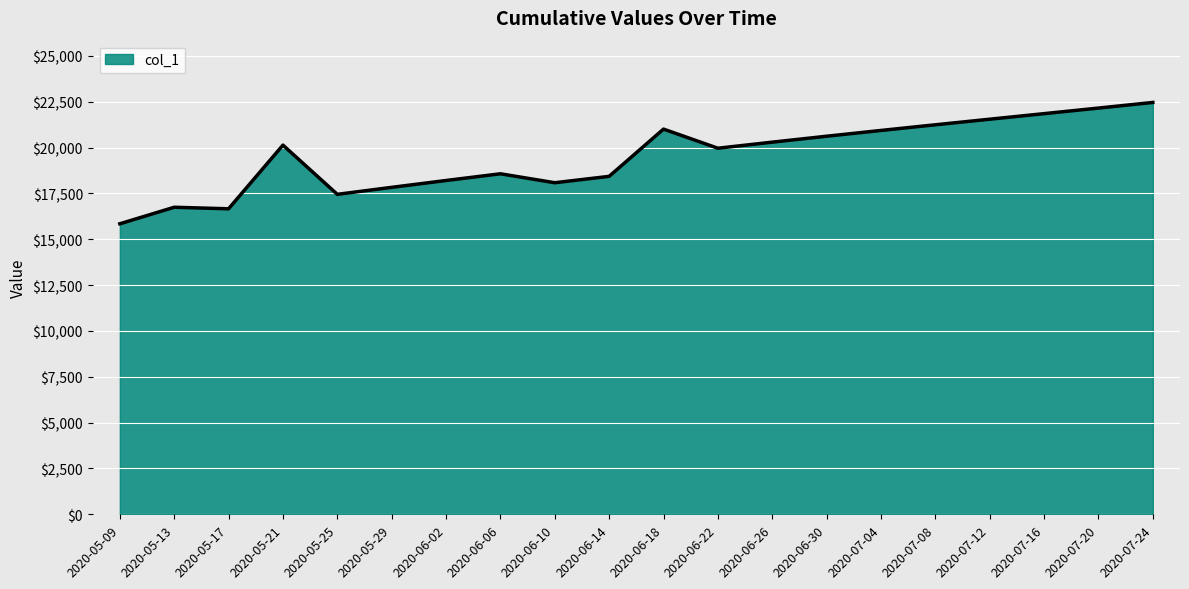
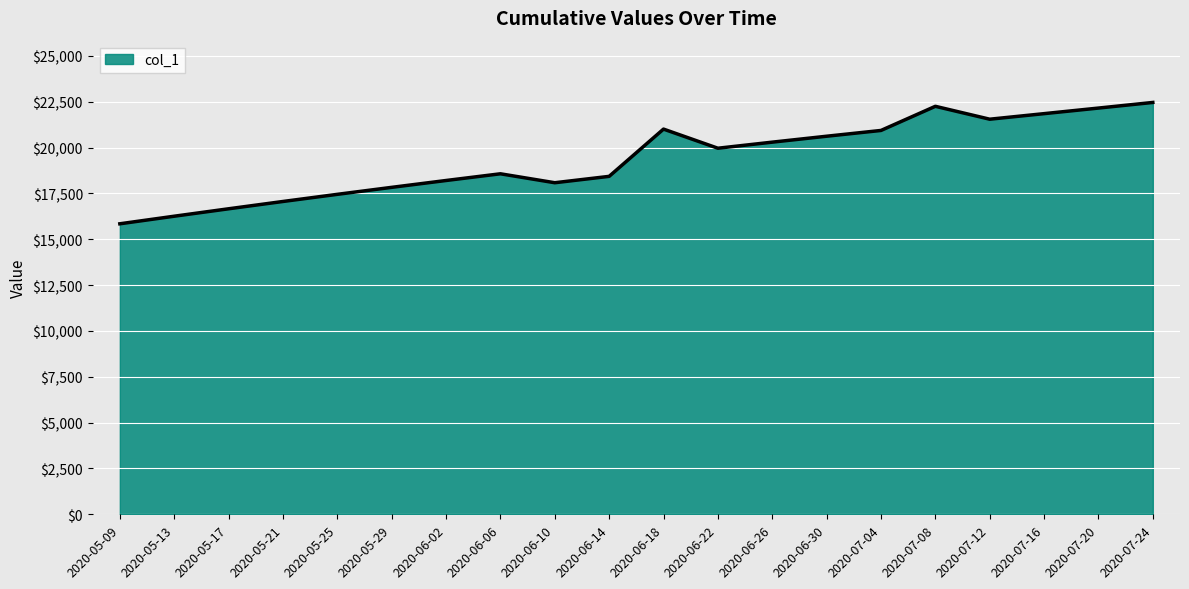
  {
    "2020-05-09": "$15,800",
-   "2020-05-13": "$16,700",
+   "2020-05-13": "$16,300",
    "2020-05-17": "$16,700",
-   "2020-05-21": "$20,100",
+   "2020-05-21": "$17,100",
    "2020-05-25": "$17,400",
    "2020-05-29": "$17,800",
    "2020-06-02": "$18,200",
    "2020-06-06": "$18,600",
    "2020-06-10": "$18,100",
    "2020-06-14": "$18,400",
    "2020-06-18": "$21,000",
    "2020-06-22": "$20,000",
    "2020-06-26": "$20,300",
    "2020-06-30": "$20,600",
    "2020-07-04": "$20,900",
-   "2020-07-08": "$21,200",
+   "2020-07-08": "$22,200",
    "2020-07-12": "$21,500",
    "2020-07-16": "$21,800",
    "2020-07-20": "$22,200",
    "2020-07-24": "$22,500"
  }
